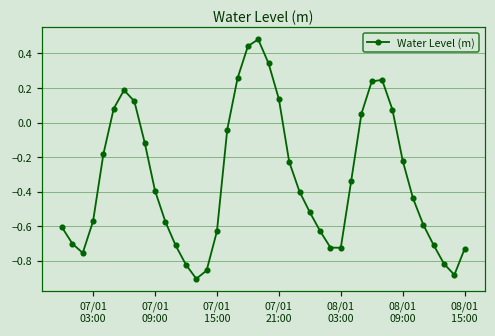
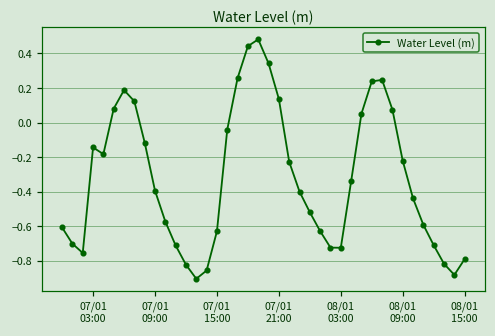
  {
-   "07/01 03:00": -0.57,
+   "07/01 03:00": -0.14,
    "07/01 09:00": -0.39,
    "07/01 15:00": -0.63,
    "07/01 21:00": 0.14,
    "08/01 03:00": -0.72,
    "08/01 09:00": -0.22,
-   "08/01 15:00": -0.73
+   "08/01 15:00": -0.79
  }
